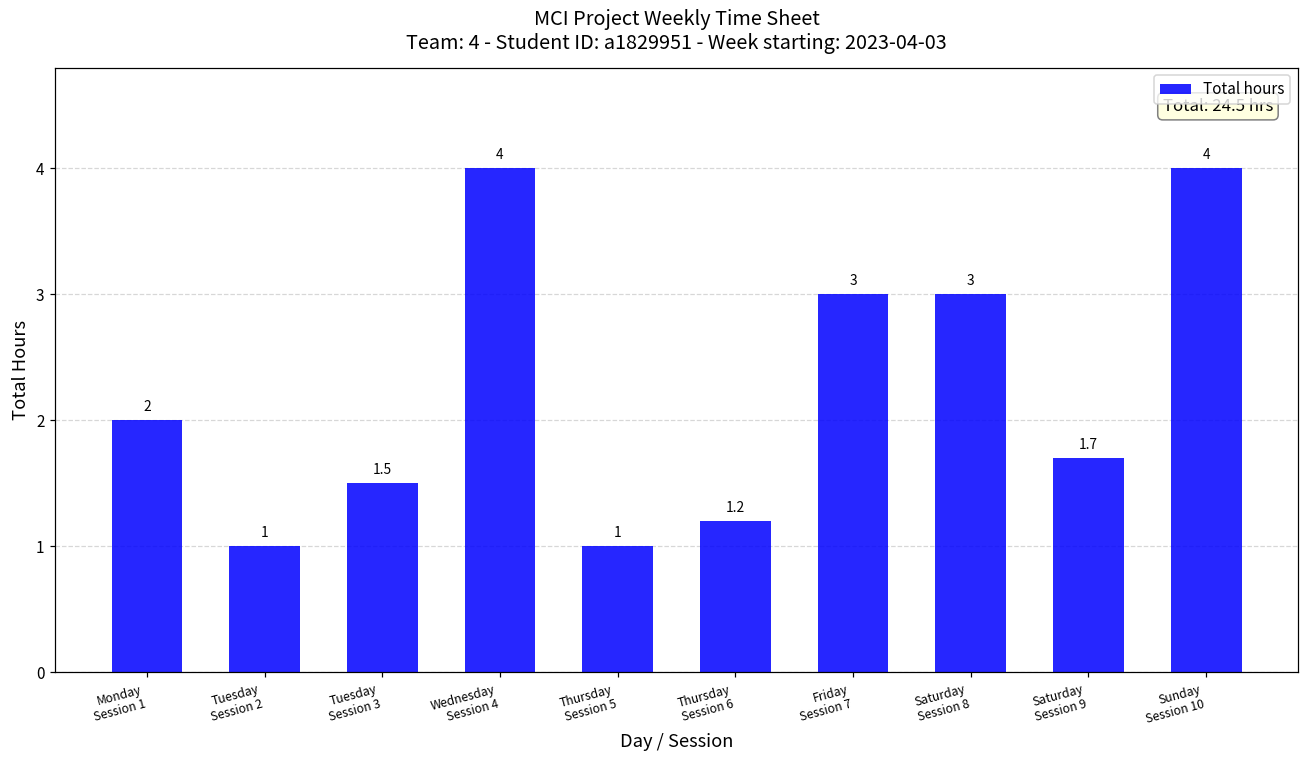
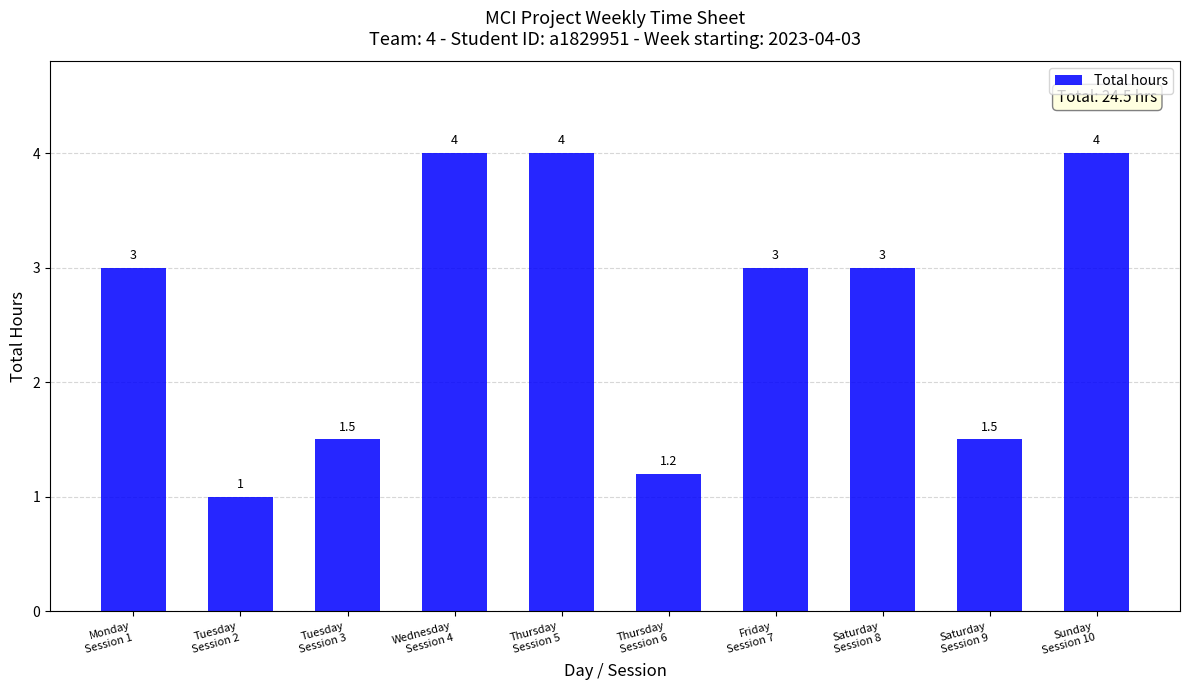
  {
-   "Monday Session 1": 2,
+   "Monday Session 1": 3,
    "Tuesday Session 2": 1,
    "Tuesday Session 3": 1.5,
    "Wednesday Session 4": 4,
-   "Thursday Session 5": 1,
+   "Thursday Session 5": 4,
    "Thursday Session 6": 1.2,
    "Friday Session 7": 3,
    "Saturday Session 8": 3,
-   "Saturday Session 9": 1.7,
+   "Saturday Session 9": 1.5,
    "Sunday Session 10": 4
  }
